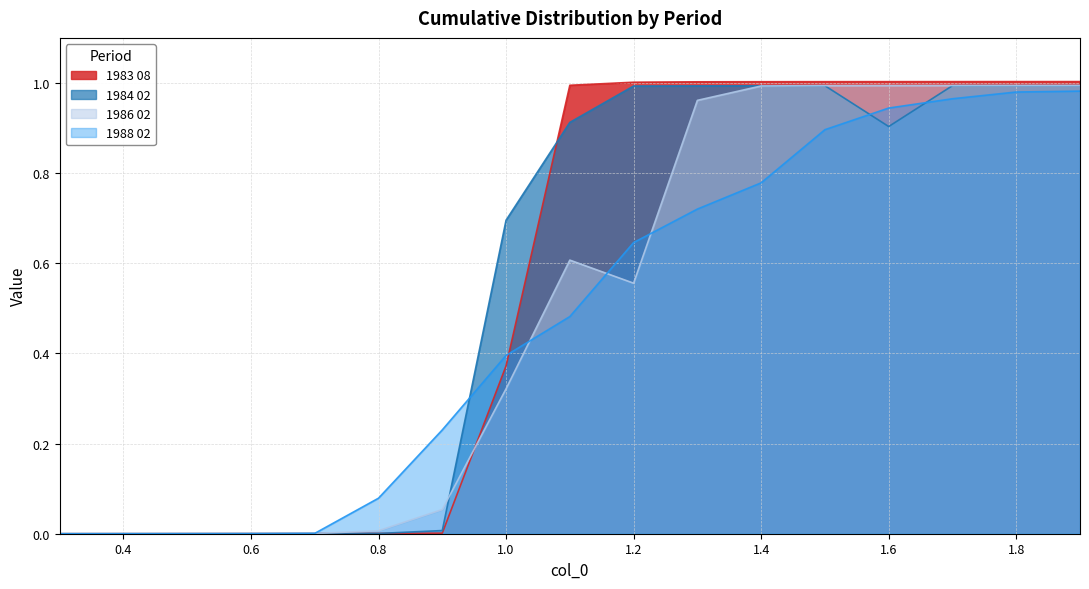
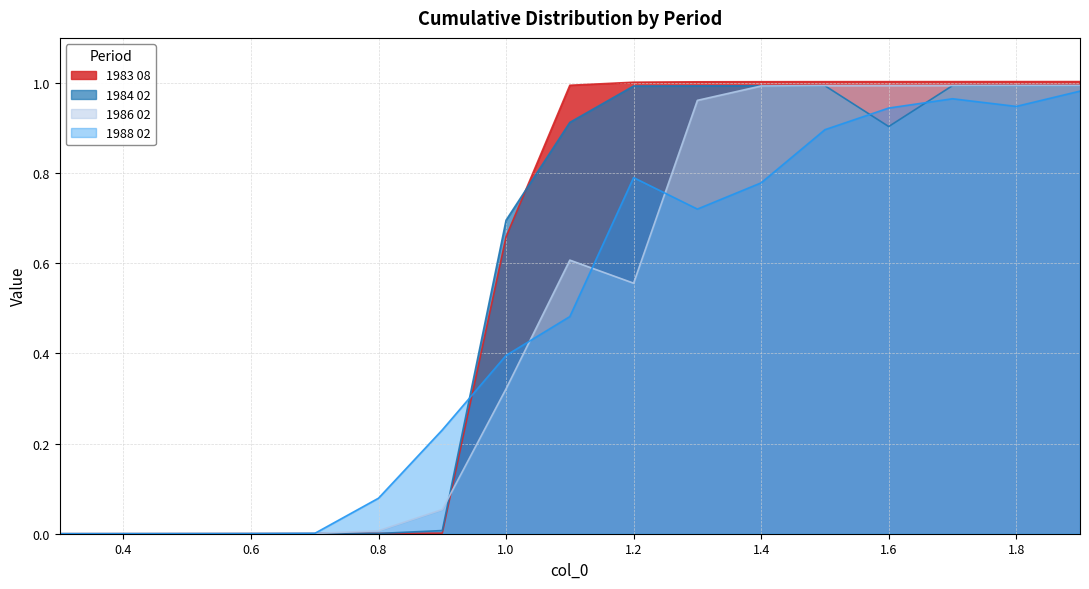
  {
    "1983 08": {
-     "1.0": 0.37,
+     "1.0": 0.66,
      "1.2": 1.00,
      "1.4": 1.00,
      "1.6": 1.00,
      "1.8": 1.00
    },
    "1984 02": {
      "1.0": 0.70,
      "1.2": 0.99,
      "1.6": 0.90
    },
    "1986 02": {
      "0.8": 0.01,
      "1.0": 0.32,
      "1.2": 0.56,
      "1.6": 0.99
    },
    "1988 02": {
      "0.8": 0.08,
      "1.0": 0.40,
-     "1.2": 0.65,
+     "1.2": 0.79,
      "1.4": 0.78,
      "1.6": 0.94,
-     "1.8": 0.98
+     "1.8": 0.95
    }
  }
